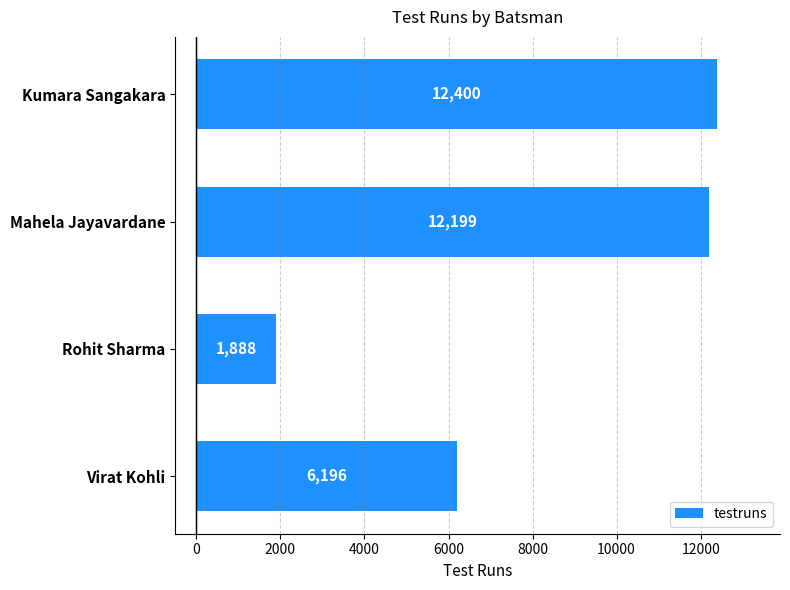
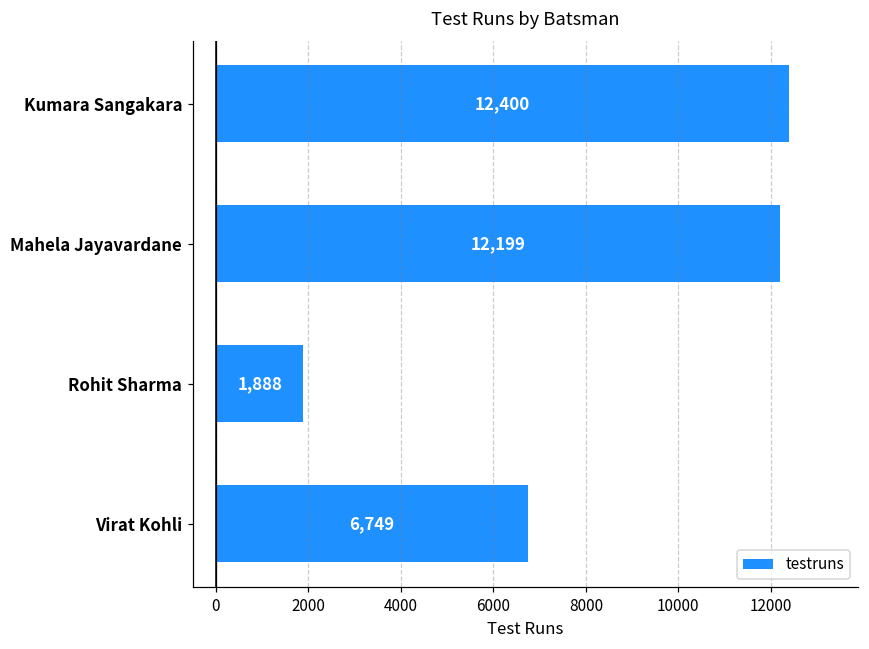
  {
    "Kumara Sangakara": "12,400",
    "Mahela Jayavardane": "12,199",
    "Rohit Sharma": "1,888",
-   "Virat Kohli": "6,196"
+   "Virat Kohli": "6,749"
  }
